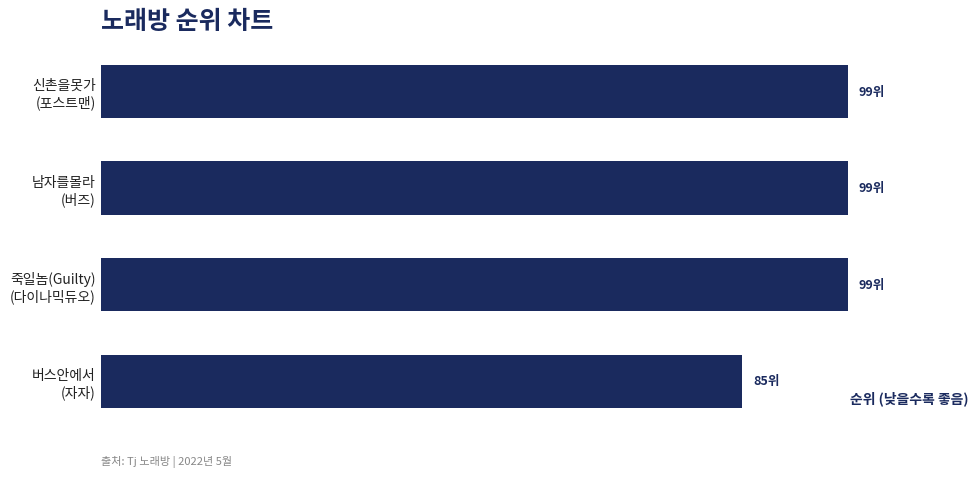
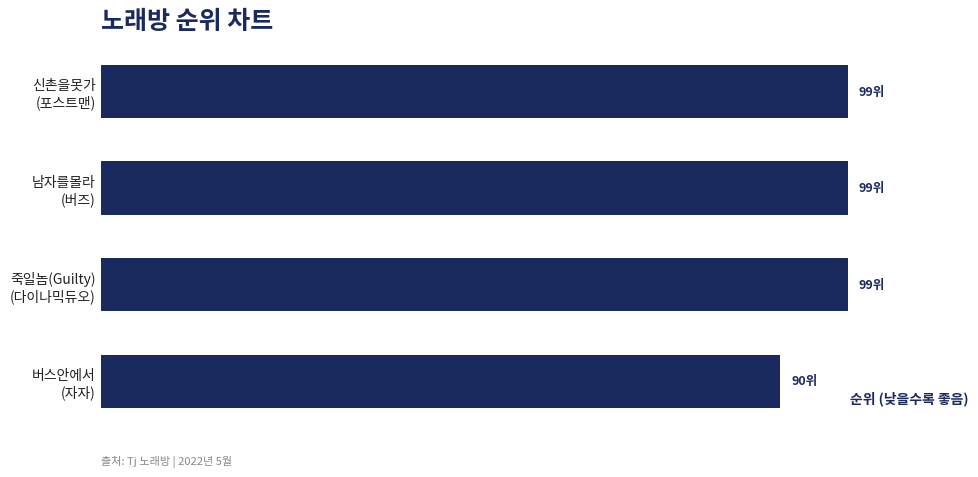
  {
    "신촌을못가 (포스트맨)": "99위",
    "남자를몰라 (버즈)": "99위",
    "죽일놈(Guilty) (다이나믹듀오)": "99위",
-   "버스안에서 (자자)": "85위"
+   "버스안에서 (자자)": "90위"
  }
